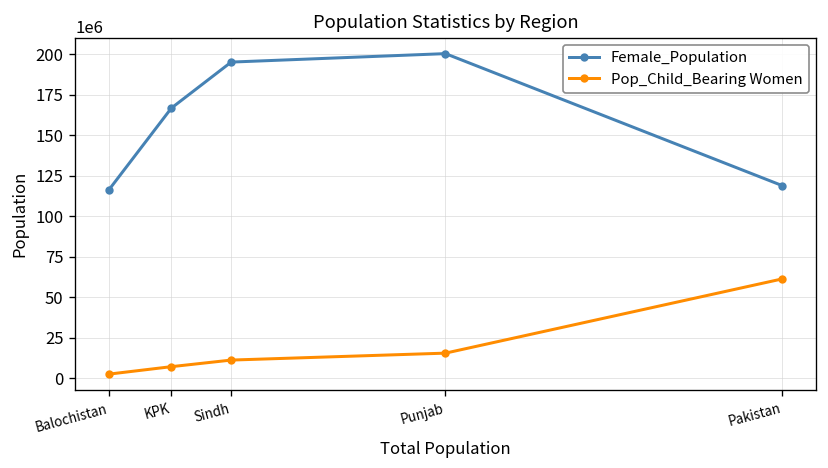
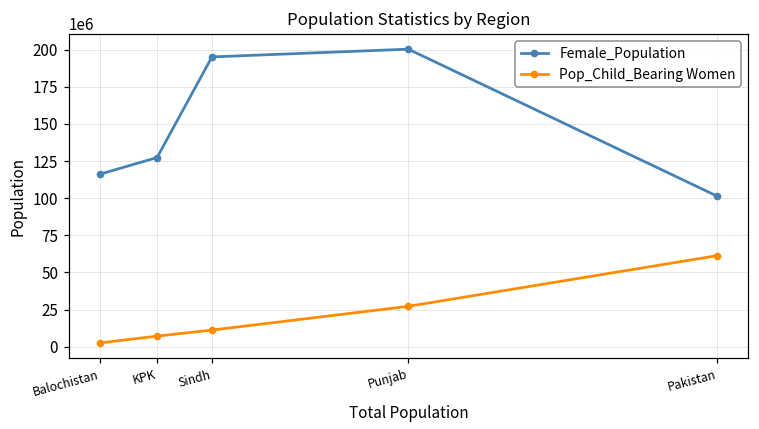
  {
    "Female_Population": {
      "Balochistan": 116000000,
-     "KPK": 167000000,
+     "KPK": 127000000,
      "Sindh": 195000000,
      "Punjab": 200000000,
-     "Pakistan": 119000000
+     "Pakistan": 101000000
    },
    "Pop_Child_Bearing Women": {
      "Balochistan": 3000000,
      "KPK": 7000000,
      "Sindh": 11000000,
-     "Punjab": 16000000,
+     "Punjab": 27000000,
      "Pakistan": 61000000
    }
  }
